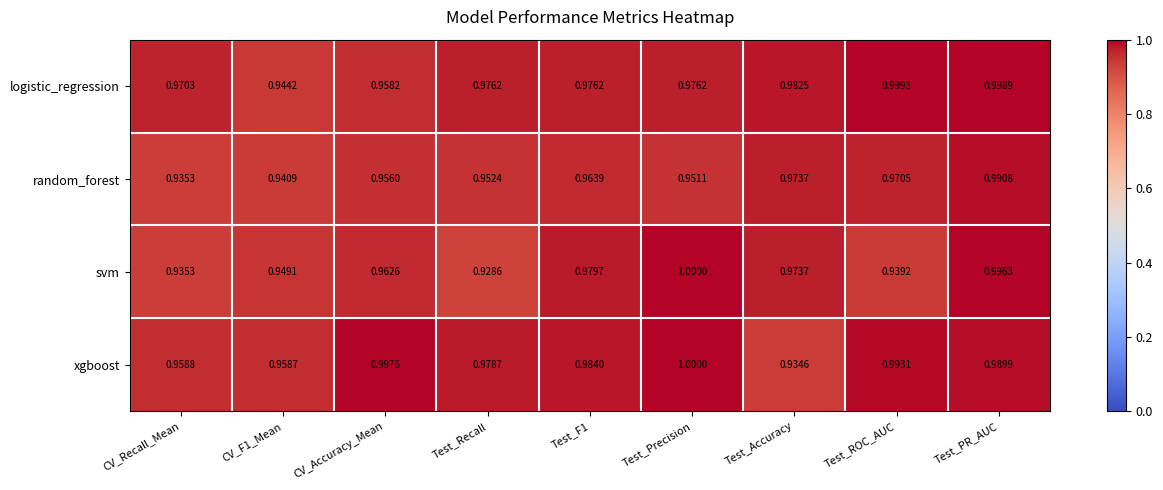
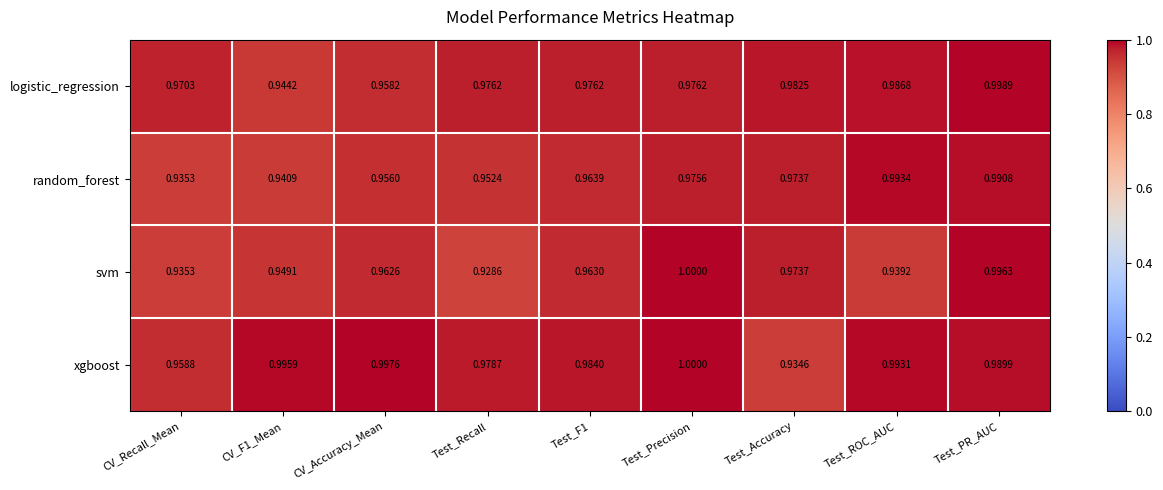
  {
    "logistic_regression": {
      "CV_Recall_Mean": 0.9703,
      "CV_F1_Mean": 0.9442,
      "CV_Accuracy_Mean": 0.9582,
      "Test_Recall": 0.9762,
      "Test_F1": 0.9762,
      "Test_Precision": 0.9762,
      "Test_Accuracy": 0.9825,
-     "Test_ROC_AUC": 0.9993,
+     "Test_ROC_AUC": 0.9868,
      "Test_PR_AUC": 0.9989
    },
    "random_forest": {
      "CV_Recall_Mean": 0.9353,
      "CV_F1_Mean": 0.9409,
      "CV_Accuracy_Mean": 0.9560,
      "Test_Recall": 0.9524,
      "Test_F1": 0.9639,
-     "Test_Precision": 0.9511,
+     "Test_Precision": 0.9756,
      "Test_Accuracy": 0.9737,
-     "Test_ROC_AUC": 0.9705,
+     "Test_ROC_AUC": 0.9934,
      "Test_PR_AUC": 0.9908
    },
    "svm": {
      "CV_Recall_Mean": 0.9353,
      "CV_F1_Mean": 0.9491,
      "CV_Accuracy_Mean": 0.9626,
      "Test_Recall": 0.9286,
-     "Test_F1": 0.9797,
+     "Test_F1": 0.9630,
      "Test_Precision": 1.0000,
      "Test_Accuracy": 0.9737,
      "Test_ROC_AUC": 0.9392,
      "Test_PR_AUC": 0.9963
    },
    "xgboost": {
      "CV_Recall_Mean": 0.9588,
-     "CV_F1_Mean": 0.9587,
+     "CV_F1_Mean": 0.9959,
      "CV_Accuracy_Mean": 0.9976,
      "Test_Recall": 0.9787,
      "Test_F1": 0.9840,
      "Test_Precision": 1.0000,
      "Test_Accuracy": 0.9346,
      "Test_ROC_AUC": 0.9931,
      "Test_PR_AUC": 0.9899
    }
  }
